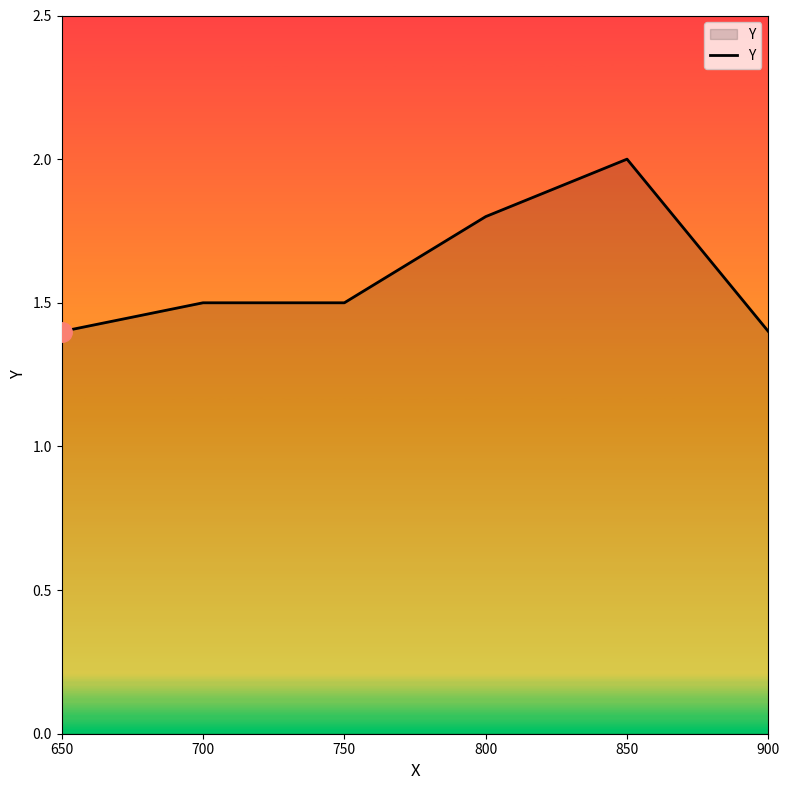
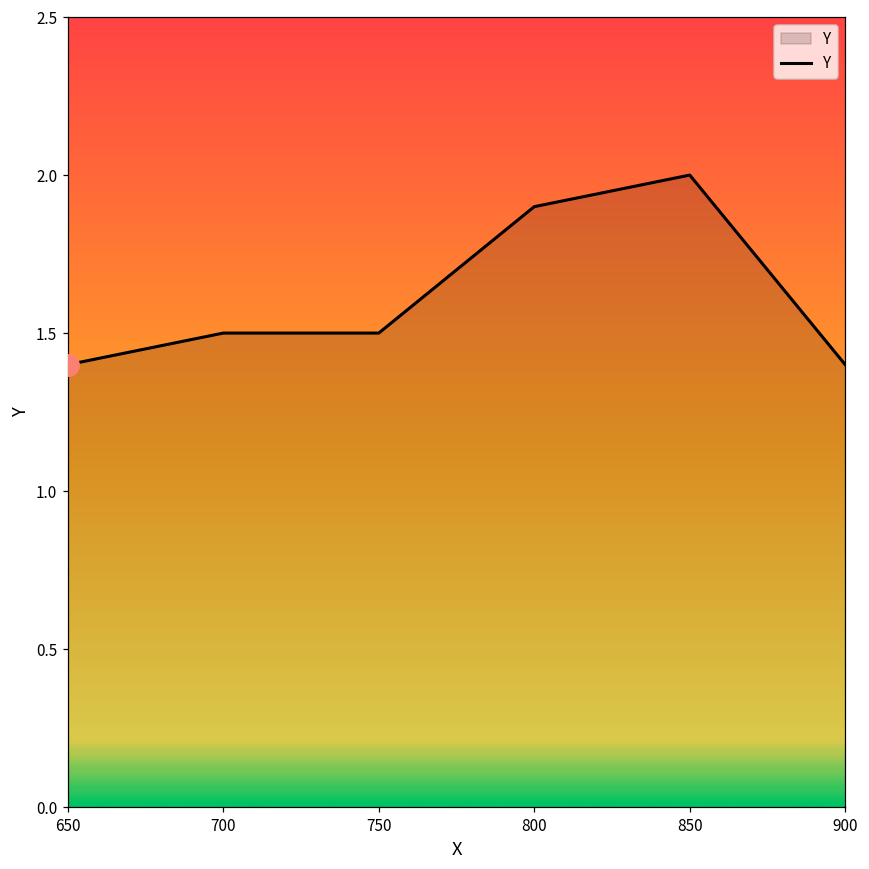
  {
    "Y": {
      "700": 1.5,
      "750": 1.5,
-     "800": 1.8,
+     "800": 1.9,
      "850": 2.0,
      "900": 1.4
    }
  }
